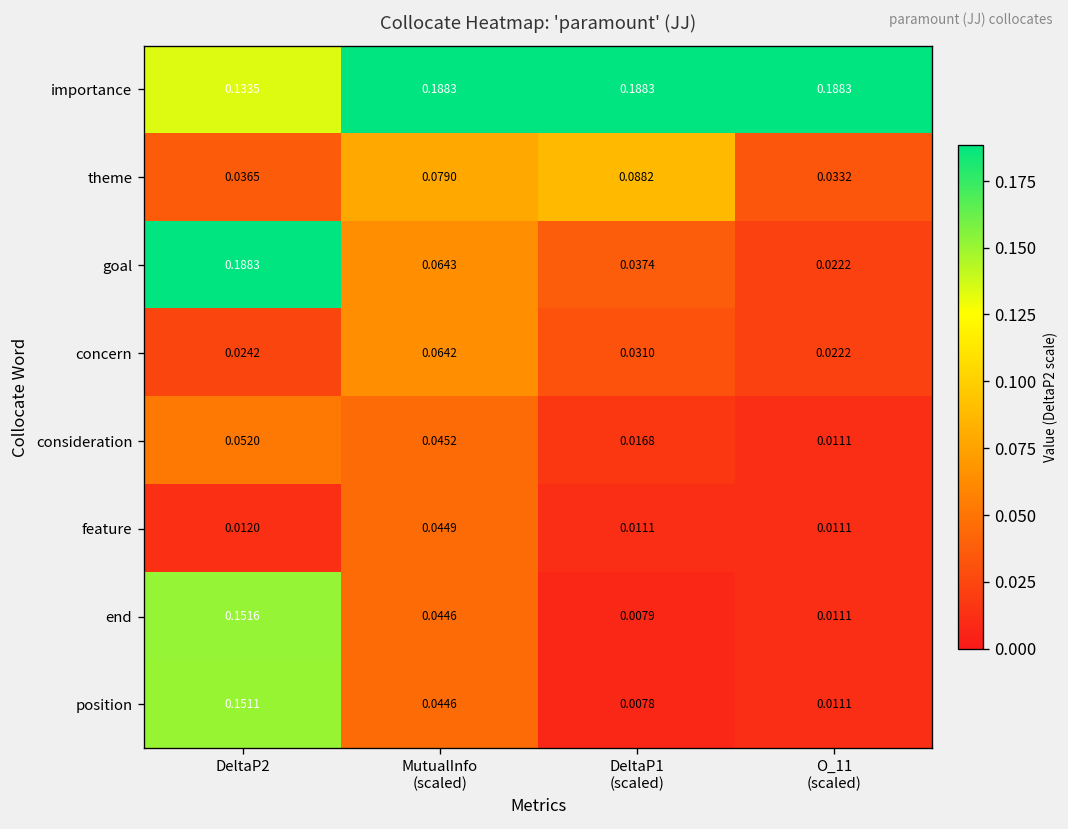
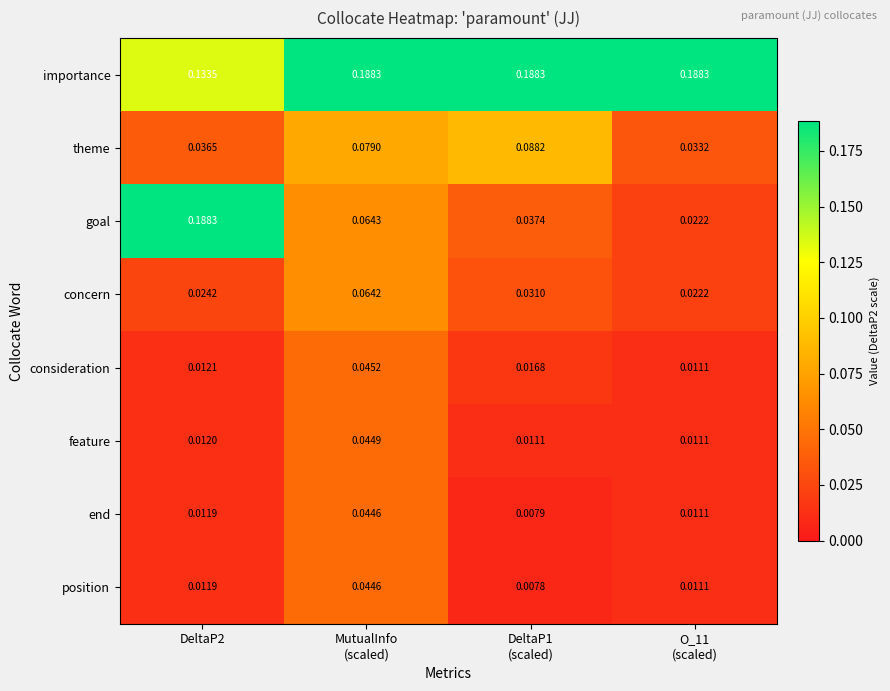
  {
    "importance": {
      "DeltaP2": 0.1335,
      "MutualInfo (scaled)": 0.1883,
      "DeltaP1 (scaled)": 0.1883,
      "O_11 (scaled)": 0.1883
    },
    "theme": {
      "DeltaP2": 0.0365,
      "MutualInfo (scaled)": 0.0790,
      "DeltaP1 (scaled)": 0.0882,
      "O_11 (scaled)": 0.0332
    },
    "goal": {
      "DeltaP2": 0.1883,
      "MutualInfo (scaled)": 0.0643,
      "DeltaP1 (scaled)": 0.0374,
      "O_11 (scaled)": 0.0222
    },
    "concern": {
      "DeltaP2": 0.0242,
      "MutualInfo (scaled)": 0.0642,
      "DeltaP1 (scaled)": 0.0310,
      "O_11 (scaled)": 0.0222
    },
    "consideration": {
-     "DeltaP2": 0.0520,
+     "DeltaP2": 0.0121,
      "MutualInfo (scaled)": 0.0452,
      "DeltaP1 (scaled)": 0.0168,
      "O_11 (scaled)": 0.0111
    },
    "feature": {
      "DeltaP2": 0.0120,
      "MutualInfo (scaled)": 0.0449,
      "DeltaP1 (scaled)": 0.0111,
      "O_11 (scaled)": 0.0111
    },
    "end": {
-     "DeltaP2": 0.1516,
+     "DeltaP2": 0.0119,
      "MutualInfo (scaled)": 0.0446,
      "DeltaP1 (scaled)": 0.0079,
      "O_11 (scaled)": 0.0111
    },
    "position": {
-     "DeltaP2": 0.1511,
+     "DeltaP2": 0.0119,
      "MutualInfo (scaled)": 0.0446,
      "DeltaP1 (scaled)": 0.0078,
      "O_11 (scaled)": 0.0111
    }
  }
